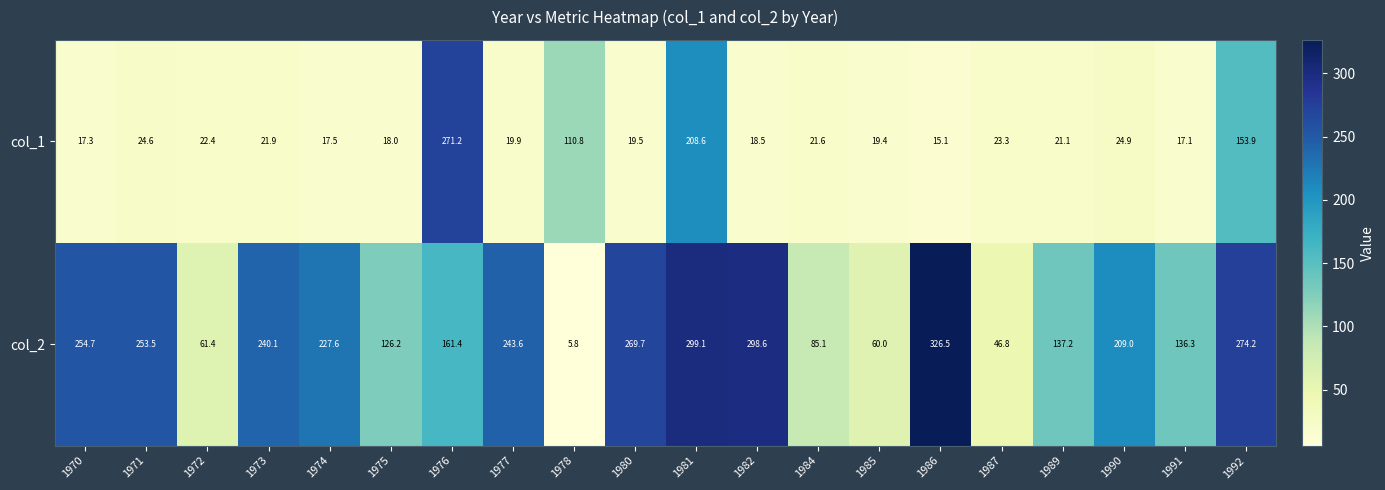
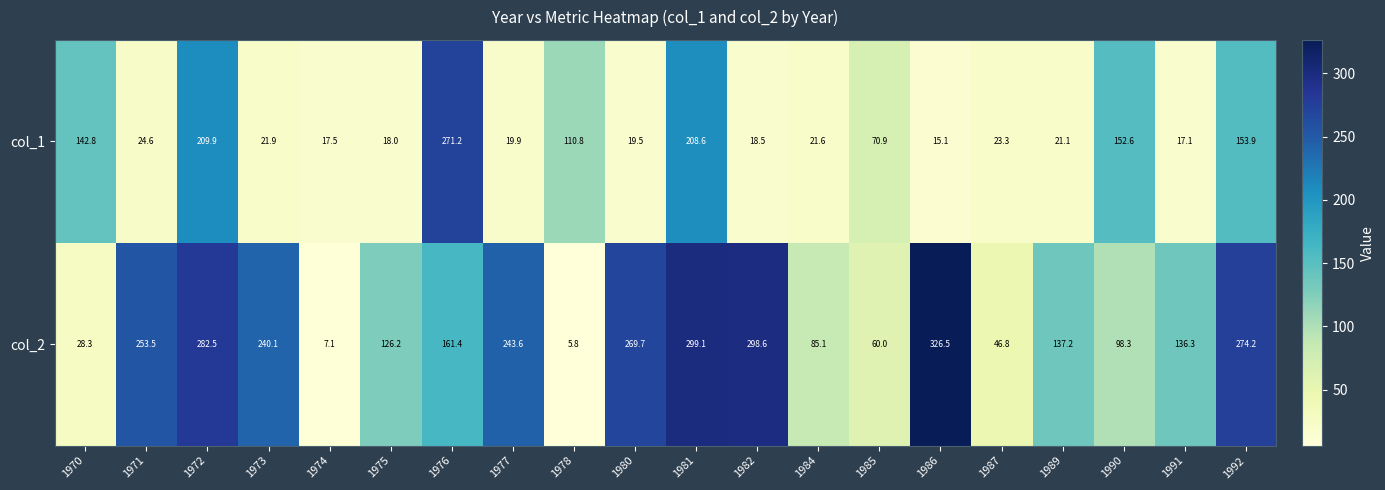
  {
    "col_1": {
-     "1970": 17.3,
+     "1970": 142.8,
      "1971": 24.6,
-     "1972": 22.4,
+     "1972": 209.9,
      "1973": 21.9,
      "1974": 17.5,
      "1975": 18.0,
      "1976": 271.2,
      "1977": 19.9,
      "1978": 110.8,
      "1980": 19.5,
      "1981": 208.6,
      "1982": 18.5,
      "1984": 21.6,
-     "1985": 19.4,
+     "1985": 70.9,
      "1986": 15.1,
      "1987": 23.3,
      "1989": 21.1,
-     "1990": 24.9,
+     "1990": 152.6,
      "1991": 17.1,
      "1992": 153.9
    },
    "col_2": {
-     "1970": 254.7,
+     "1970": 28.3,
      "1971": 253.5,
-     "1972": 61.4,
+     "1972": 282.5,
      "1973": 240.1,
-     "1974": 227.6,
+     "1974": 7.1,
      "1975": 126.2,
      "1976": 161.4,
      "1977": 243.6,
      "1978": 5.8,
      "1980": 269.7,
      "1981": 299.1,
      "1982": 298.6,
      "1984": 85.1,
      "1985": 60.0,
      "1986": 326.5,
      "1987": 46.8,
      "1989": 137.2,
-     "1990": 209.0,
+     "1990": 98.3,
      "1991": 136.3,
      "1992": 274.2
    }
  }
